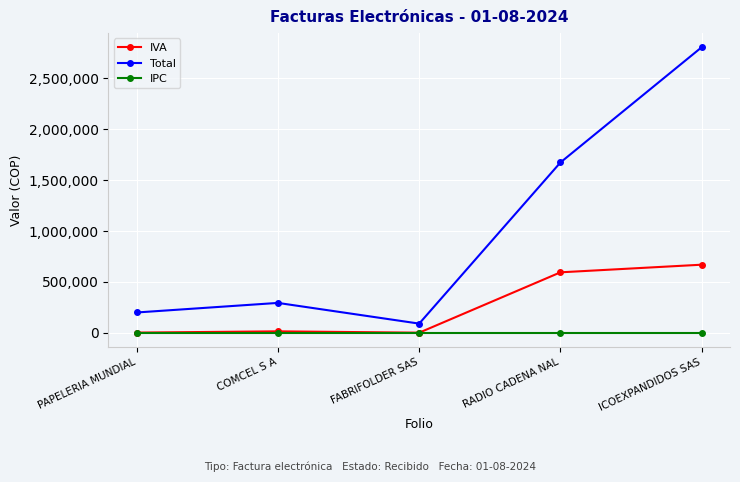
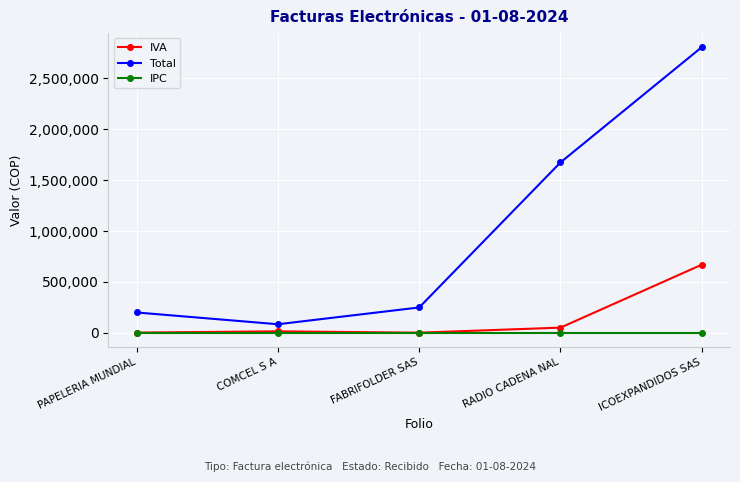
  {
    "IVA": {
-     "RADIO CADENA NAL": "590,000",
+     "RADIO CADENA NAL": "50,000",
      "ICOEXPANDIDOS SAS": "670,000"
    },
    "Total": {
      "PAPELERIA MUNDIAL": "200,000",
-     "COMCEL S A": "290,000",
-     "FABRIFOLDER SAS": "90,000",
+     "COMCEL S A": "80,000",
+     "FABRIFOLDER SAS": "250,000",
      "RADIO CADENA NAL": "1,670,000",
      "ICOEXPANDIDOS SAS": "2,800,000"
    },
    "IPC": {
      "RADIO CADENA NAL": "0",
      "ICOEXPANDIDOS SAS": "0"
    }
  }
